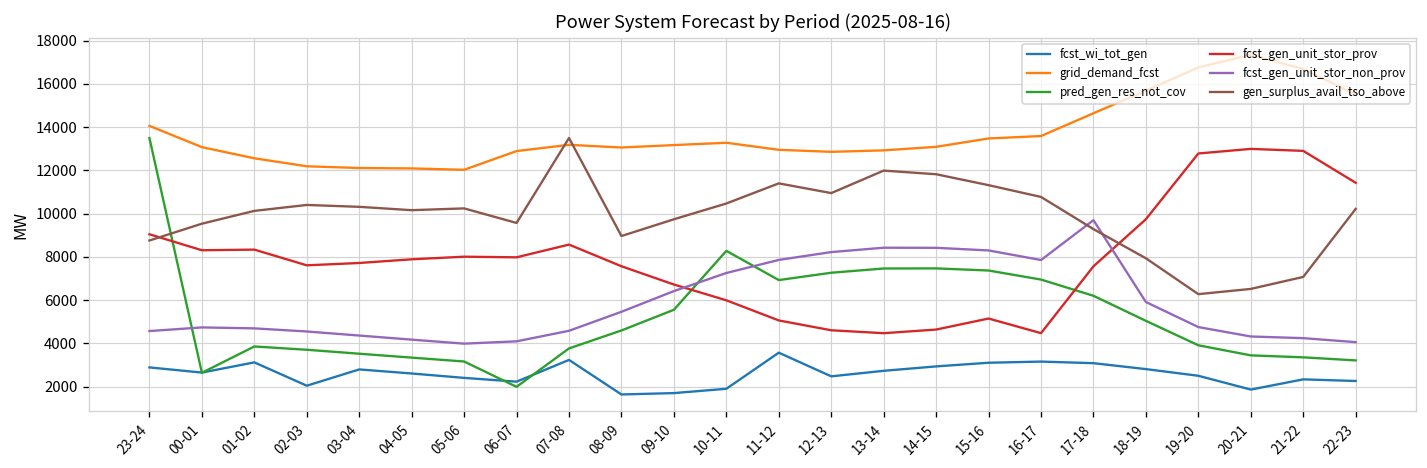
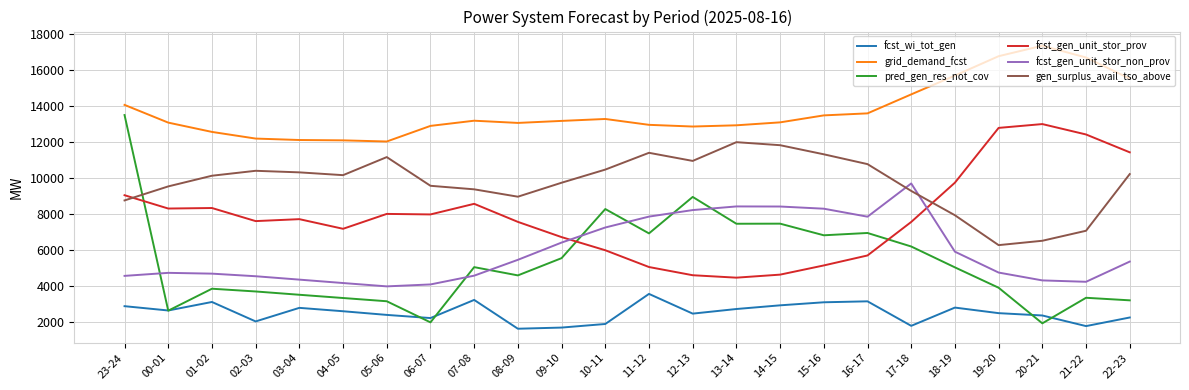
  {
    "fcst_wi_tot_gen": {
      "23-24": 2900,
      "01-02": 3100,
      "02-03": 2000,
      "03-04": 2800,
      "04-05": 2600,
      "05-06": 2400,
      "06-07": 2200,
      "07-08": 3200,
      "08-09": 1600,
      "09-10": 1700,
      "10-11": 1900,
      "11-12": 3600,
      "12-13": 2500,
      "13-14": 2700,
      "14-15": 2900,
      "15-16": 3100,
      "16-17": 3200,
-     "17-18": 3100,
+     "17-18": 1800,
      "18-19": 2800,
      "19-20": 2500,
-     "20-21": 1900,
-     "21-22": 2300,
+     "20-21": 2400,
+     "21-22": 1800,
      "22-23": 2300
    },
    "grid_demand_fcst": {
      "23-24": 14100,
      "00-01": 13100,
      "01-02": 12600,
      "02-03": 12200,
      "03-04": 12100,
      "04-05": 12100,
      "05-06": 12000,
      "06-07": 12900,
      "07-08": 13200,
      "08-09": 13100,
      "09-10": 13200,
      "10-11": 13300,
      "11-12": 12900,
      "12-13": 12900,
      "13-14": 12900,
      "14-15": 13100,
      "15-16": 13500,
      "16-17": 13600,
      "17-18": 14600
    },
    "pred_gen_res_not_cov": {
      "23-24": 13500,
      "01-02": 3900,
      "02-03": 3700,
      "03-04": 3500,
      "04-05": 3300,
      "05-06": 3200,
      "06-07": 2000,
-     "07-08": 3800,
+     "07-08": 5100,
      "08-09": 4600,
      "09-10": 5600,
      "10-11": 8300,
      "11-12": 6900,
-     "12-13": 7300,
+     "12-13": 8900,
      "13-14": 7500,
      "14-15": 7500,
-     "15-16": 7400,
+     "15-16": 6800,
      "16-17": 6900,
      "17-18": 6200,
      "18-19": 5000,
      "19-20": 3900,
-     "20-21": 3400,
+     "20-21": 1900,
      "21-22": 3400,
      "22-23": 3200
    },
    "fcst_gen_unit_stor_prov": {
      "23-24": 9000,
      "00-01": 8300,
      "01-02": 8300,
      "02-03": 7600,
      "03-04": 7700,
-     "04-05": 7900,
+     "04-05": 7200,
      "05-06": 8000,
      "06-07": 8000,
      "07-08": 8600,
      "08-09": 7600,
      "09-10": 6700,
      "10-11": 6000,
      "11-12": 5100,
      "12-13": 4600,
      "13-14": 4500,
      "14-15": 4600,
      "15-16": 5100,
-     "16-17": 4500,
+     "16-17": 5700,
      "17-18": 7600,
      "18-19": 9700,
      "19-20": 12800,
      "20-21": 13000,
-     "21-22": 12900,
+     "21-22": 12400,
      "22-23": 11400
    },
    "fcst_gen_unit_stor_non_prov": {
      "23-24": 4600,
      "00-01": 4700,
      "01-02": 4700,
      "02-03": 4500,
      "03-04": 4400,
      "04-05": 4200,
      "05-06": 4000,
      "06-07": 4100,
      "07-08": 4600,
      "08-09": 5500,
      "09-10": 6400,
      "10-11": 7300,
      "11-12": 7900,
      "12-13": 8200,
      "13-14": 8400,
      "14-15": 8400,
      "15-16": 8300,
      "16-17": 7900,
      "17-18": 9700,
      "18-19": 5900,
      "19-20": 4800,
      "20-21": 4300,
      "21-22": 4200,
-     "22-23": 4100
+     "22-23": 5400
    },
    "gen_surplus_avail_tso_above": {
      "23-24": 8800,
      "00-01": 9500,
      "01-02": 10100,
      "02-03": 10400,
      "03-04": 10300,
      "04-05": 10200,
-     "05-06": 10200,
+     "05-06": 11200,
      "06-07": 9600,
-     "07-08": 13500,
+     "07-08": 9400,
      "08-09": 9000,
      "09-10": 9700,
      "10-11": 10500,
      "11-12": 11400,
      "12-13": 10900,
      "13-14": 12000,
      "14-15": 11800,
      "15-16": 11300,
      "16-17": 10800,
      "17-18": 9300,
      "18-19": 7900,
      "19-20": 6300,
      "20-21": 6500,
      "21-22": 7100,
      "22-23": 10200
    }
  }
